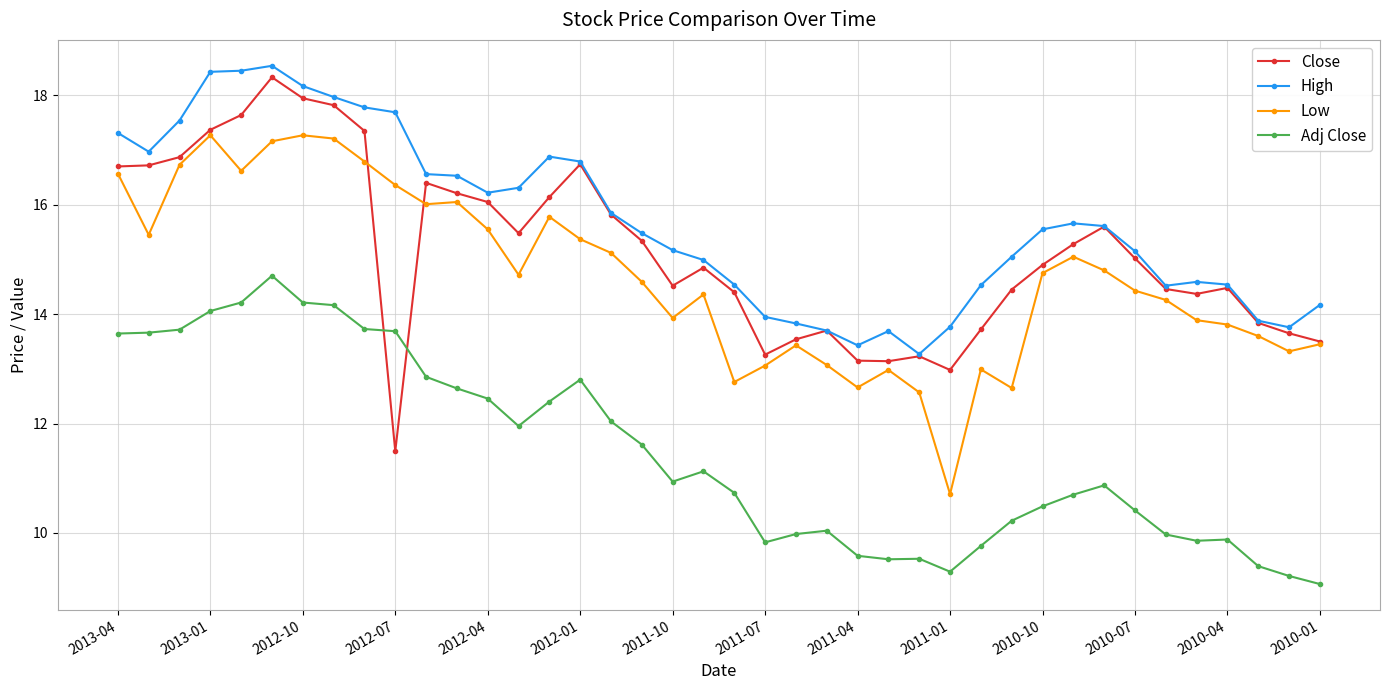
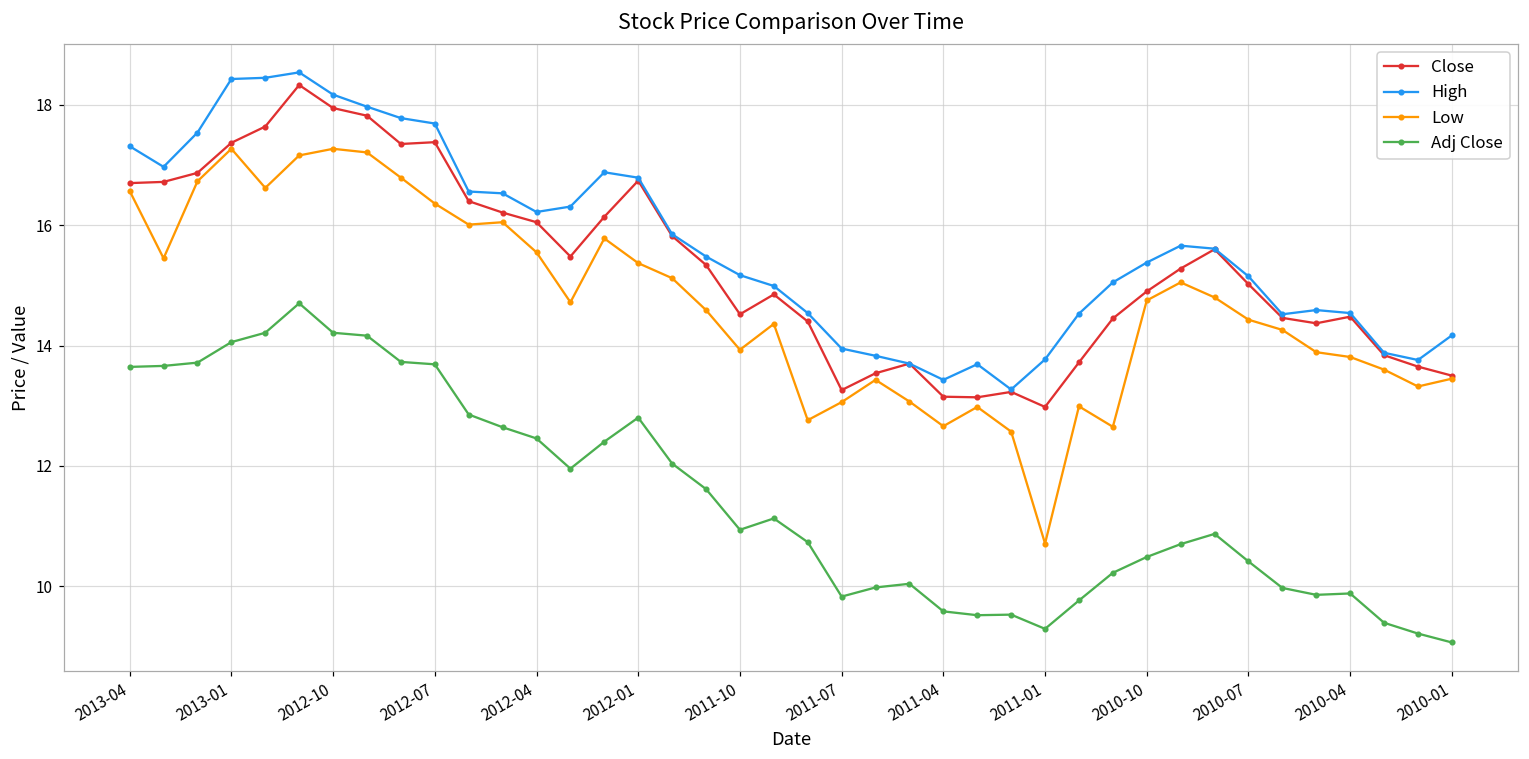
  {
    "Close": {
      "2013-04": 16.7,
      "2013-01": 17.4,
      "2012-10": 17.9,
-     "2012-07": 11.5,
+     "2012-07": 17.4,
      "2012-04": 16.0,
      "2012-01": 16.7,
      "2011-10": 14.5,
      "2011-07": 13.3,
      "2011-04": 13.2,
      "2011-01": 13.0,
      "2010-10": 14.9,
      "2010-07": 15.0,
      "2010-04": 14.5,
      "2010-01": 13.5
    },
    "High": {
      "2013-04": 17.3,
      "2013-01": 18.4,
      "2012-10": 18.2,
      "2012-07": 17.7,
      "2012-04": 16.2,
      "2012-01": 16.8,
      "2011-10": 15.2,
      "2011-07": 14.0,
      "2011-04": 13.4,
      "2011-01": 13.8,
-     "2010-10": 15.6,
+     "2010-10": 15.4,
      "2010-07": 15.2,
      "2010-04": 14.5,
      "2010-01": 14.2
    },
    "Low": {
      "2013-04": 16.6,
      "2013-01": 17.3,
      "2012-10": 17.3,
      "2012-07": 16.4,
      "2012-04": 15.6,
      "2012-01": 15.4,
      "2011-10": 13.9,
      "2011-07": 13.1,
      "2011-04": 12.7,
      "2011-01": 10.7,
      "2010-10": 14.8,
      "2010-07": 14.4,
      "2010-04": 13.8,
      "2010-01": 13.5
    },
    "Adj Close": {
      "2013-04": 13.6,
      "2013-01": 14.1,
      "2012-10": 14.2,
      "2012-07": 13.7,
      "2012-04": 12.5,
      "2012-01": 12.8,
      "2011-10": 10.9,
      "2011-07": 9.8,
      "2011-04": 9.6,
      "2011-01": 9.3,
      "2010-10": 10.5,
      "2010-07": 10.4,
      "2010-04": 9.9,
      "2010-01": 9.1
    }
  }
